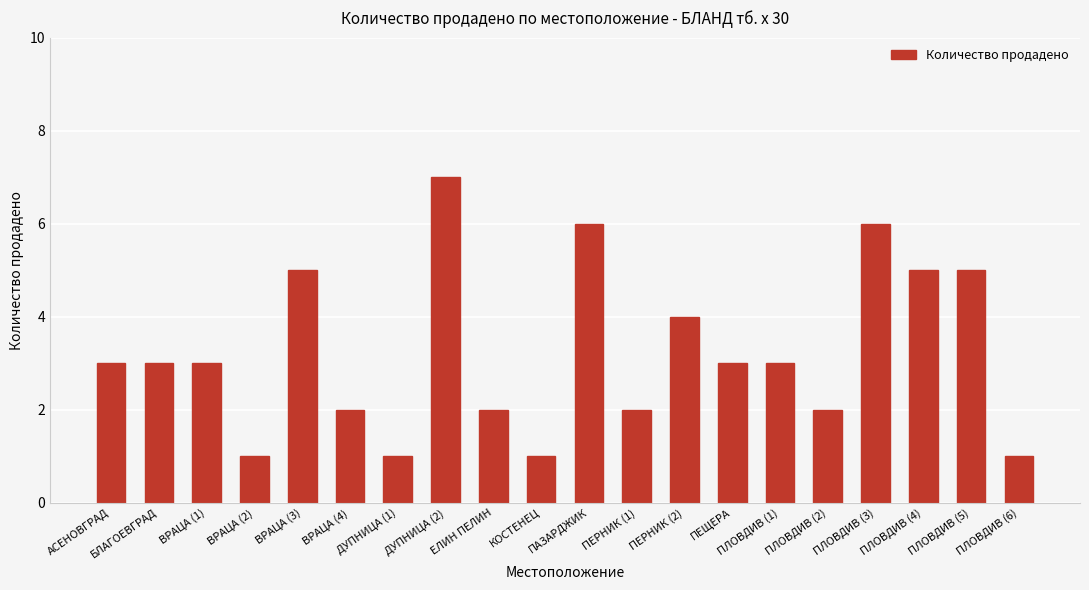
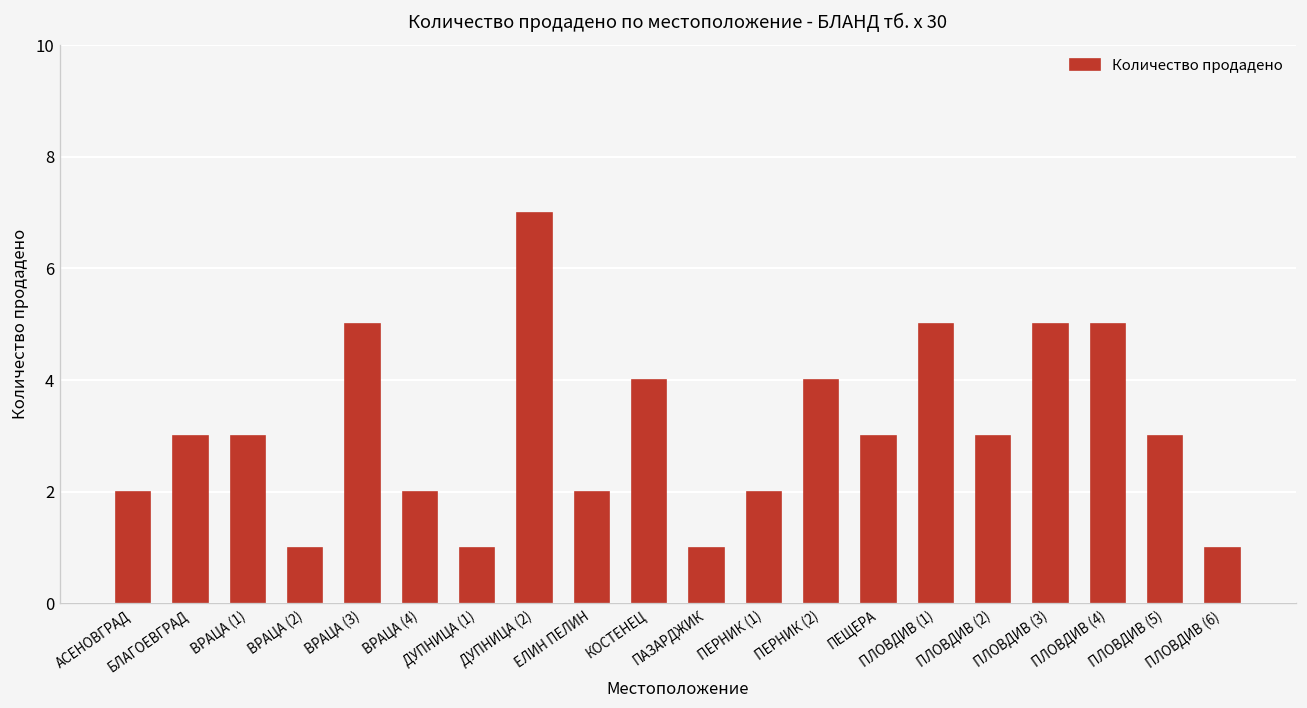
  {
-   "АСЕНОВГРАД": 3,
+   "АСЕНОВГРАД": 2,
    "БЛАГОЕВГРАД": 3,
    "ВРАЦА (1)": 3,
    "ВРАЦА (2)": 1,
    "ВРАЦА (3)": 5,
    "ВРАЦА (4)": 2,
    "ДУПНИЦА (1)": 1,
    "ДУПНИЦА (2)": 7,
    "ЕЛИН ПЕЛИН": 2,
-   "КОСТЕНЕЦ": 1,
-   "ПАЗАРДЖИК": 6,
+   "КОСТЕНЕЦ": 4,
+   "ПАЗАРДЖИК": 1,
    "ПЕРНИК (1)": 2,
    "ПЕРНИК (2)": 4,
    "ПЕЩЕРА": 3,
-   "ПЛОВДИВ (1)": 3,
-   "ПЛОВДИВ (2)": 2,
-   "ПЛОВДИВ (3)": 6,
+   "ПЛОВДИВ (1)": 5,
+   "ПЛОВДИВ (2)": 3,
+   "ПЛОВДИВ (3)": 5,
    "ПЛОВДИВ (4)": 5,
-   "ПЛОВДИВ (5)": 5,
+   "ПЛОВДИВ (5)": 3,
    "ПЛОВДИВ (6)": 1
  }
